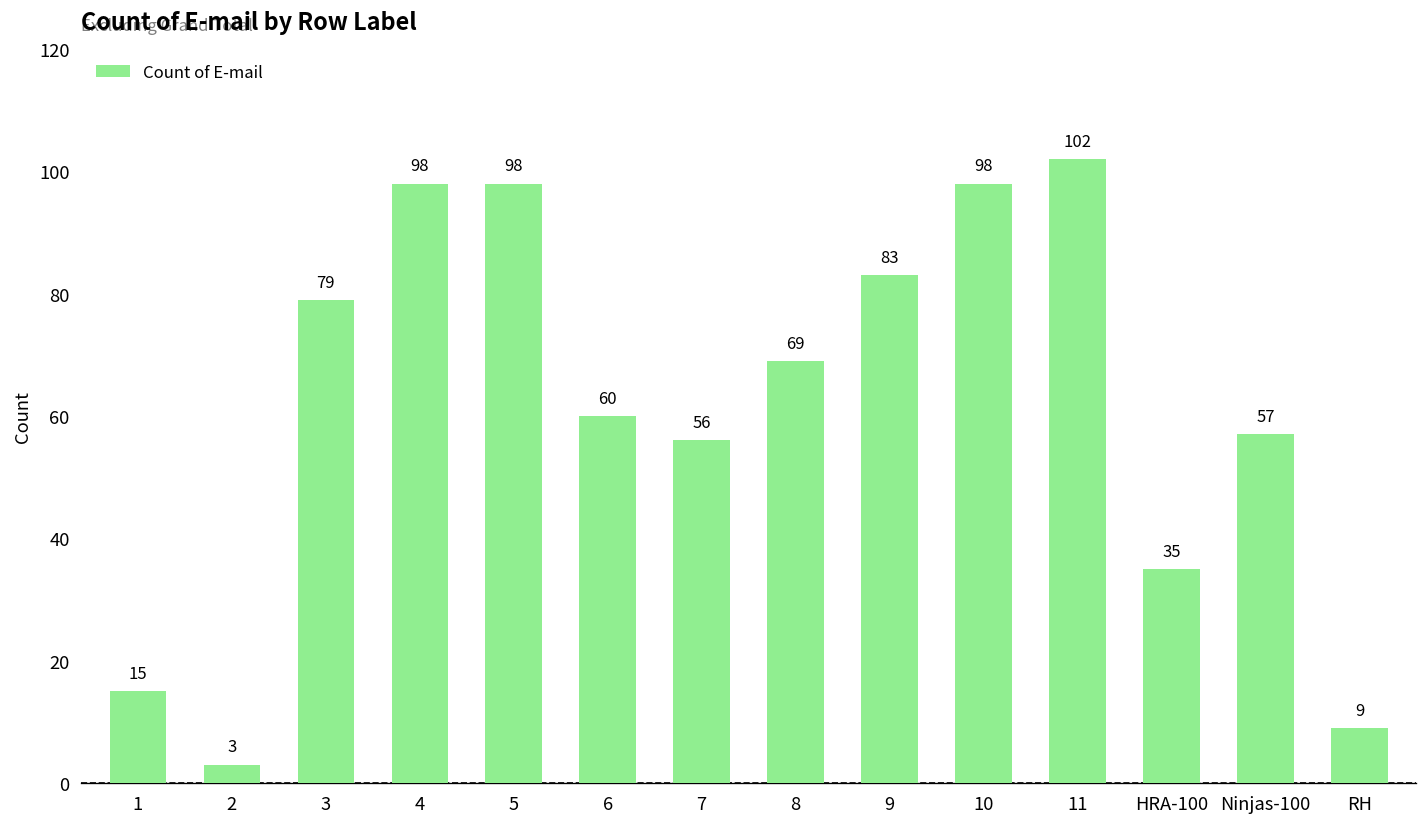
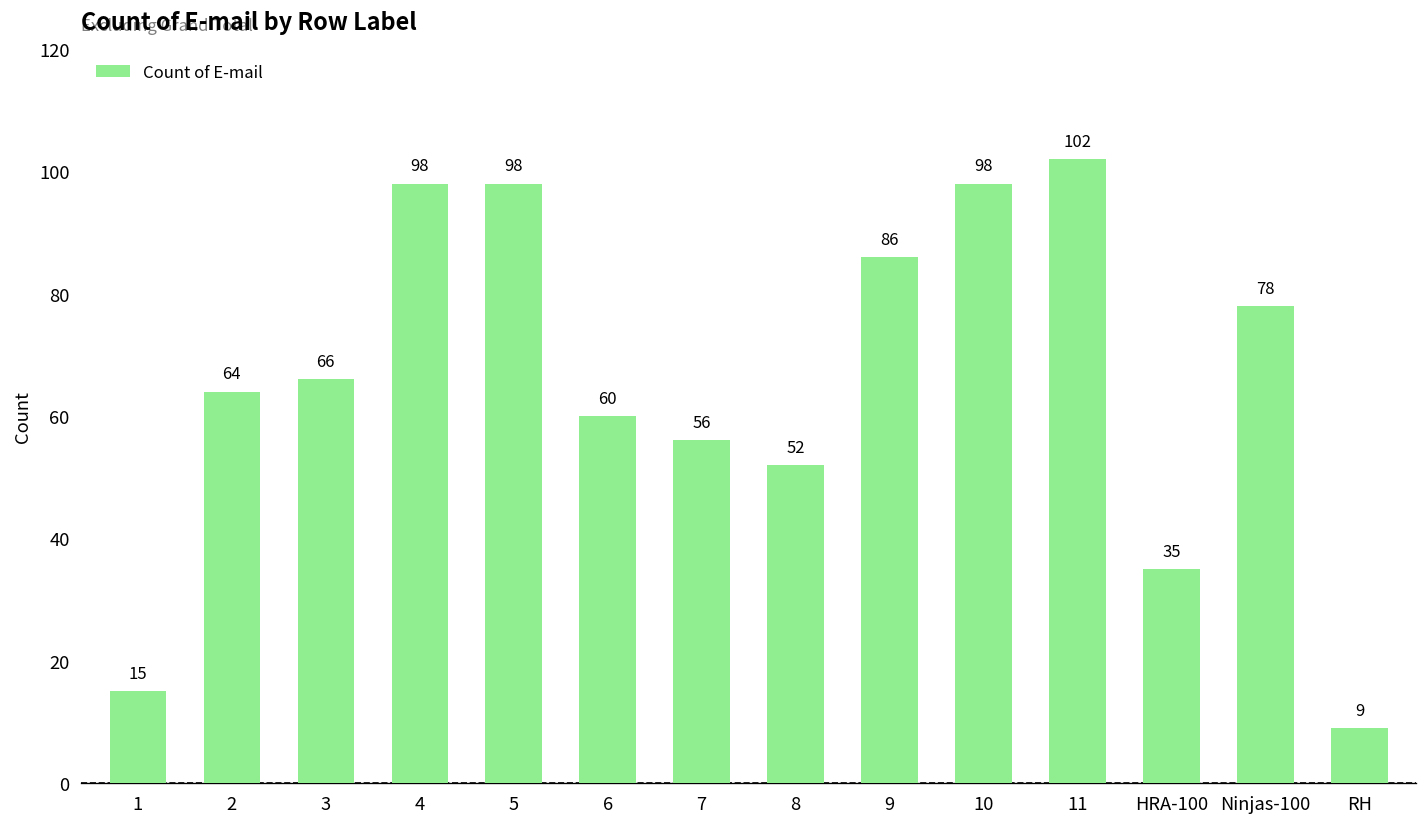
  {
    "1": 15,
-   "2": 3,
-   "3": 79,
+   "2": 64,
+   "3": 66,
    "4": 98,
    "5": 98,
    "6": 60,
    "7": 56,
-   "8": 69,
-   "9": 83,
+   "8": 52,
+   "9": 86,
    "10": 98,
    "11": 102,
    "HRA-100": 35,
-   "Ninjas-100": 57,
+   "Ninjas-100": 78,
    "RH": 9
  }
